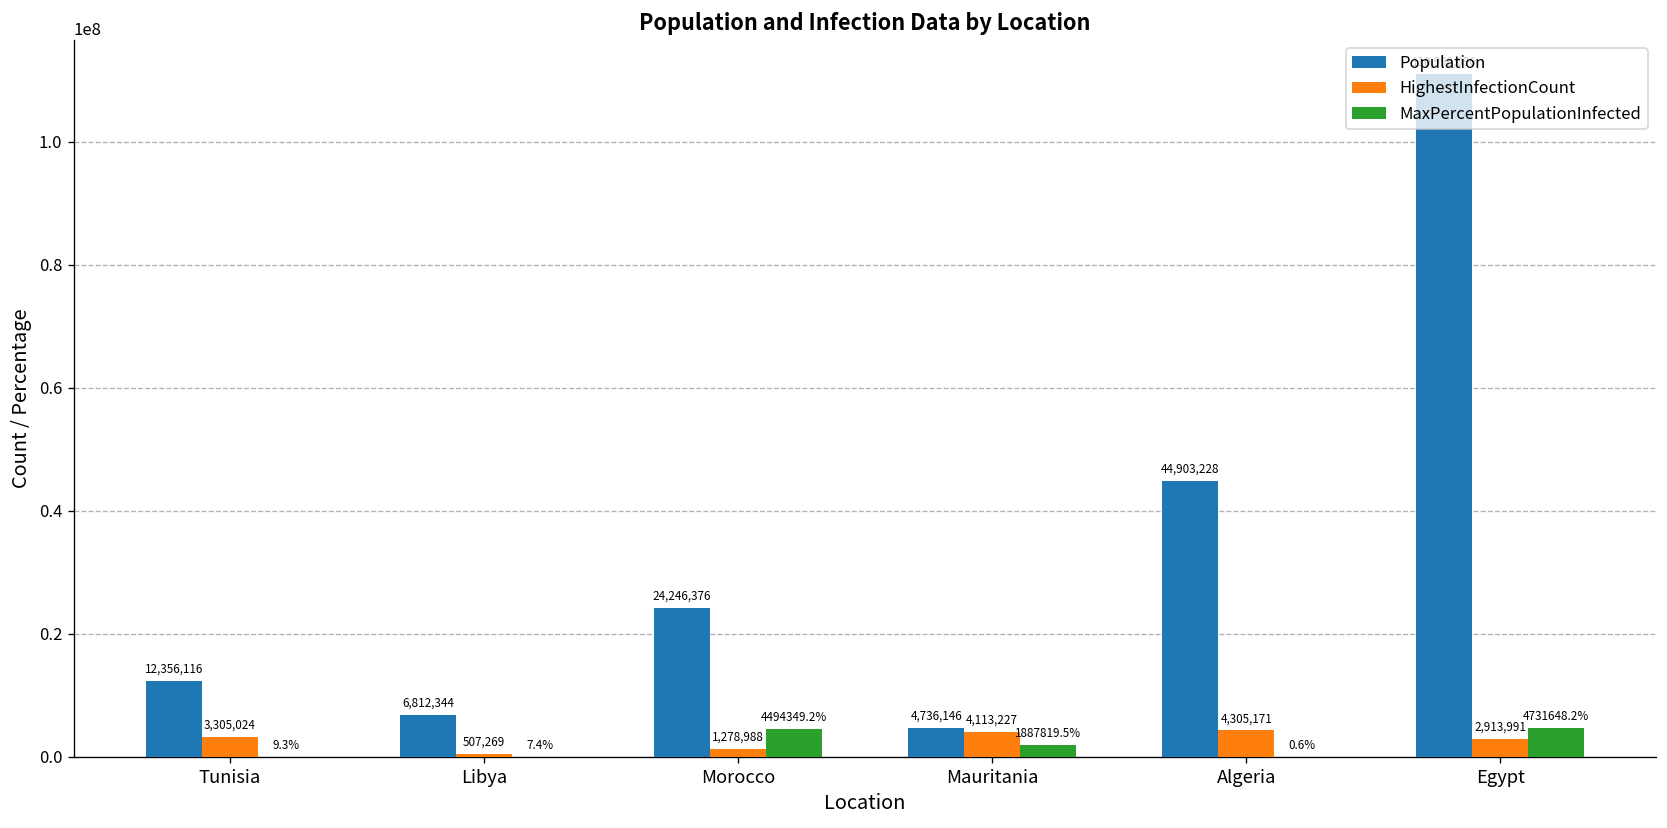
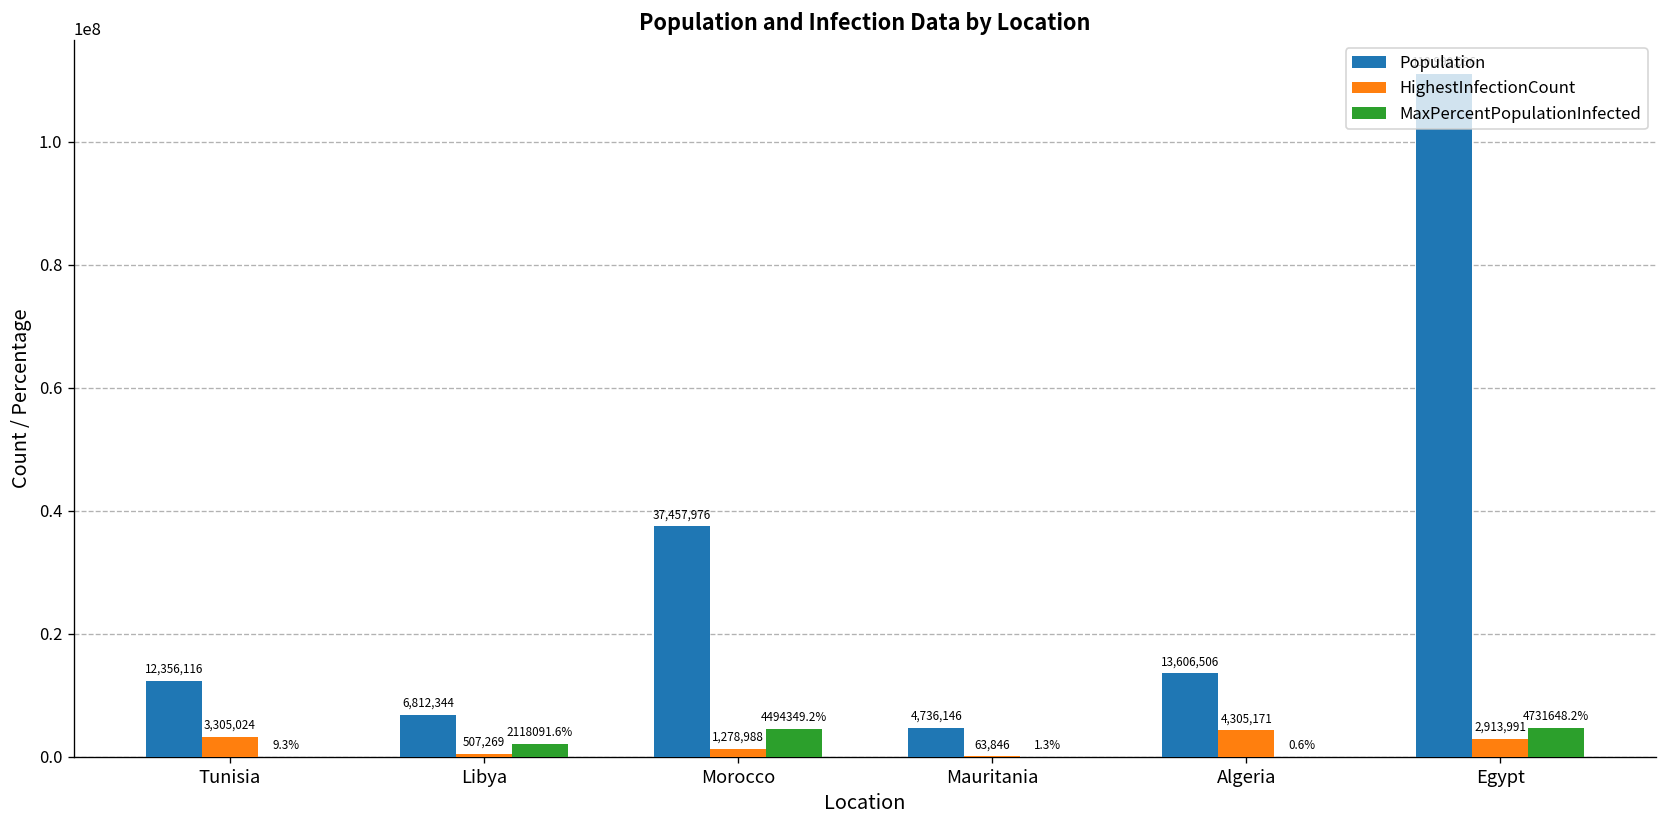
  {
    "Population": {
      "Tunisia": "12,356,116",
      "Libya": "6,812,344",
-     "Morocco": "24,246,376",
+     "Morocco": "37,457,976",
      "Mauritania": "4,736,146",
-     "Algeria": "44,903,228"
+     "Algeria": "13,606,506"
    },
    "HighestInfectionCount": {
      "Tunisia": "3,305,024",
      "Libya": "507,269",
      "Morocco": "1,278,988",
-     "Mauritania": "4,113,227",
+     "Mauritania": "63,846",
      "Algeria": "4,305,171",
      "Egypt": "2,913,991"
    },
    "MaxPercentPopulationInfected": {
      "Tunisia": "9.3%",
-     "Libya": "7.4%",
+     "Libya": "2118091.6%",
      "Morocco": "4494349.2%",
-     "Mauritania": "1887819.5%",
+     "Mauritania": "1.3%",
      "Algeria": "0.6%",
      "Egypt": "4731648.2%"
    }
  }
